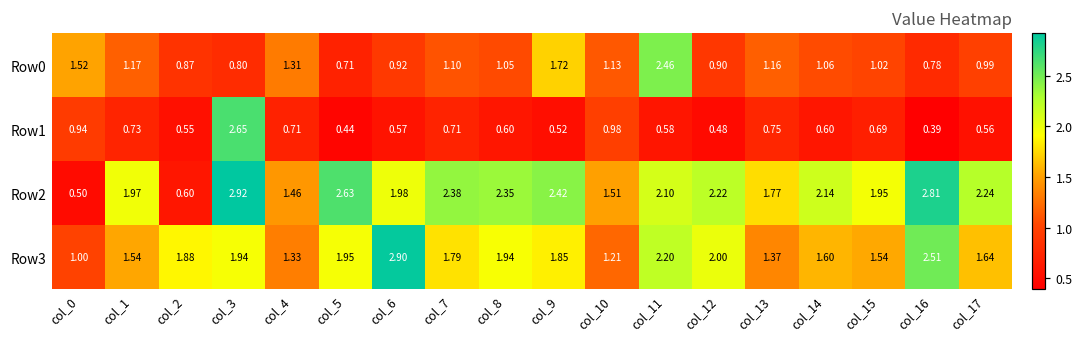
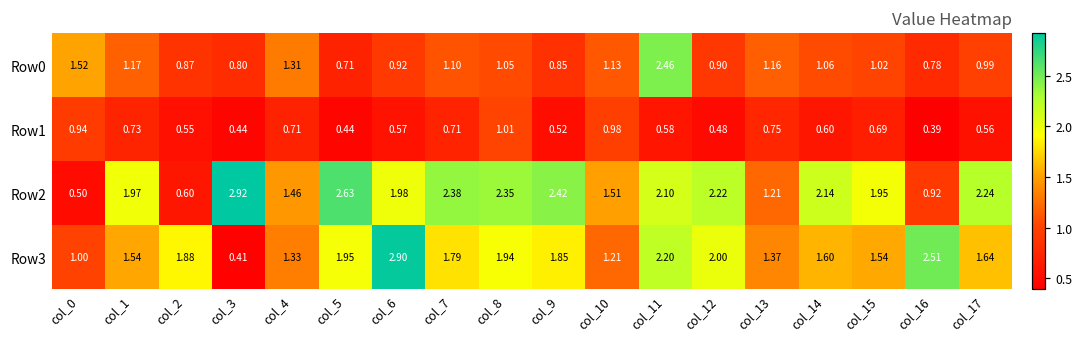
  {
    "Row0": {
      "col_0": 1.52,
      "col_1": 1.17,
      "col_2": 0.87,
      "col_3": 0.80,
      "col_4": 1.31,
      "col_5": 0.71,
      "col_6": 0.92,
      "col_7": 1.10,
      "col_8": 1.05,
-     "col_9": 1.72,
+     "col_9": 0.85,
      "col_10": 1.13,
      "col_11": 2.46,
      "col_12": 0.90,
      "col_13": 1.16,
      "col_14": 1.06,
      "col_15": 1.02,
      "col_16": 0.78,
      "col_17": 0.99
    },
    "Row1": {
      "col_0": 0.94,
      "col_1": 0.73,
      "col_2": 0.55,
-     "col_3": 2.65,
+     "col_3": 0.44,
      "col_4": 0.71,
      "col_5": 0.44,
      "col_6": 0.57,
      "col_7": 0.71,
-     "col_8": 0.60,
+     "col_8": 1.01,
      "col_9": 0.52,
      "col_10": 0.98,
      "col_11": 0.58,
      "col_12": 0.48,
      "col_13": 0.75,
      "col_14": 0.60,
      "col_15": 0.69,
      "col_16": 0.39,
      "col_17": 0.56
    },
    "Row2": {
      "col_0": 0.50,
      "col_1": 1.97,
      "col_2": 0.60,
      "col_3": 2.92,
      "col_4": 1.46,
      "col_5": 2.63,
      "col_6": 1.98,
      "col_7": 2.38,
      "col_8": 2.35,
      "col_9": 2.42,
      "col_10": 1.51,
      "col_11": 2.10,
      "col_12": 2.22,
-     "col_13": 1.77,
+     "col_13": 1.21,
      "col_14": 2.14,
      "col_15": 1.95,
-     "col_16": 2.81,
+     "col_16": 0.92,
      "col_17": 2.24
    },
    "Row3": {
      "col_0": 1.00,
      "col_1": 1.54,
      "col_2": 1.88,
-     "col_3": 1.94,
+     "col_3": 0.41,
      "col_4": 1.33,
      "col_5": 1.95,
      "col_6": 2.90,
      "col_7": 1.79,
      "col_8": 1.94,
      "col_9": 1.85,
      "col_10": 1.21,
      "col_11": 2.20,
      "col_12": 2.00,
      "col_13": 1.37,
      "col_14": 1.60,
      "col_15": 1.54,
      "col_16": 2.51,
      "col_17": 1.64
    }
  }
